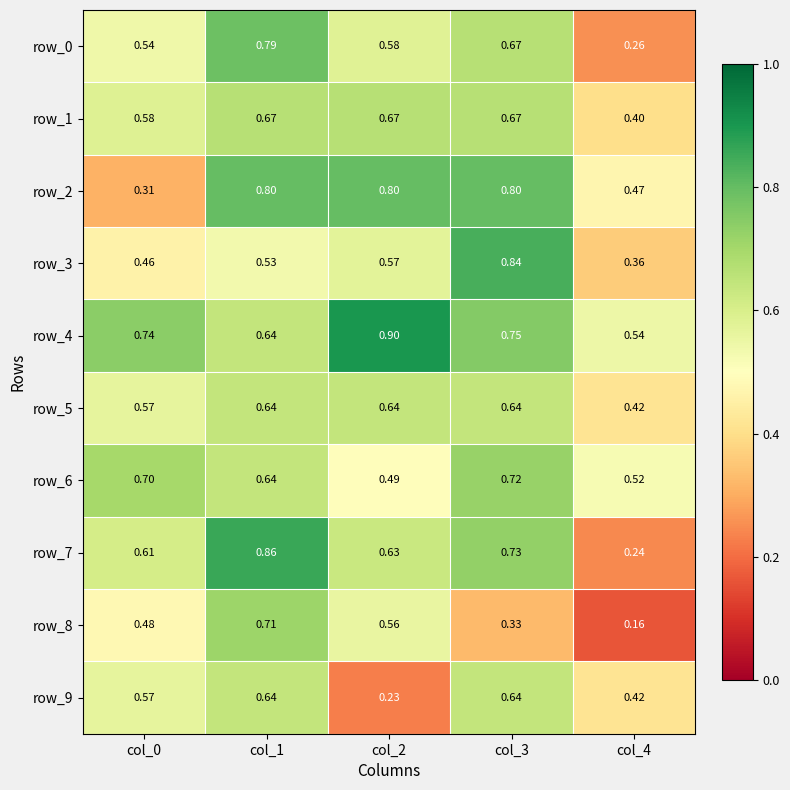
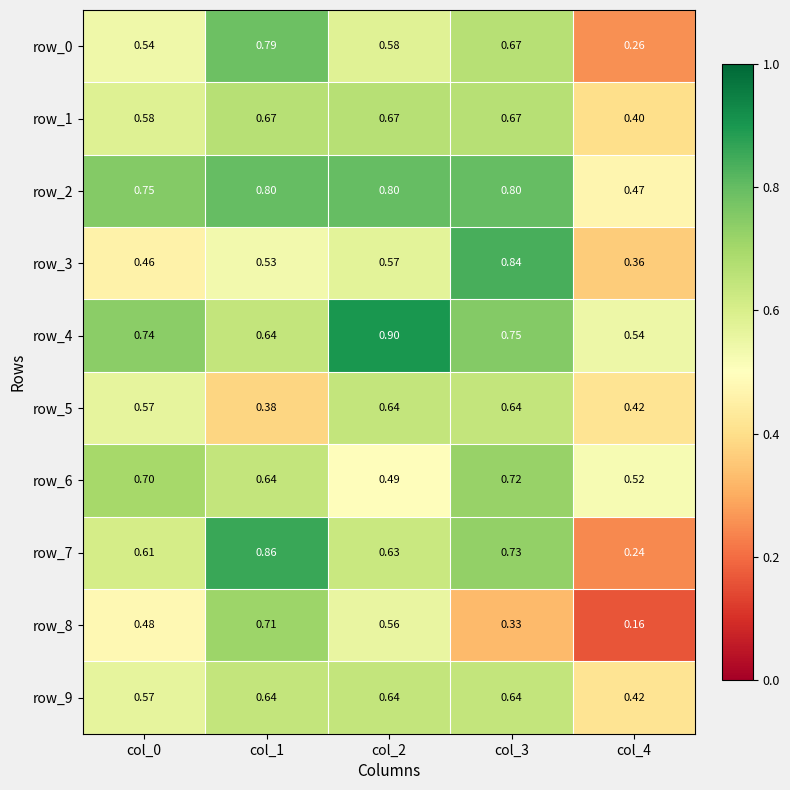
  {
    "row_0": {
      "col_0": 0.54,
      "col_1": 0.79,
      "col_2": 0.58,
      "col_3": 0.67,
      "col_4": 0.26
    },
    "row_1": {
      "col_0": 0.58,
      "col_1": 0.67,
      "col_2": 0.67,
      "col_3": 0.67,
      "col_4": 0.40
    },
    "row_2": {
-     "col_0": 0.31,
+     "col_0": 0.75,
      "col_1": 0.80,
      "col_2": 0.80,
      "col_3": 0.80,
      "col_4": 0.47
    },
    "row_3": {
      "col_0": 0.46,
      "col_1": 0.53,
      "col_2": 0.57,
      "col_3": 0.84,
      "col_4": 0.36
    },
    "row_4": {
      "col_0": 0.74,
      "col_1": 0.64,
      "col_2": 0.90,
      "col_3": 0.75,
      "col_4": 0.54
    },
    "row_5": {
      "col_0": 0.57,
-     "col_1": 0.64,
+     "col_1": 0.38,
      "col_2": 0.64,
      "col_3": 0.64,
      "col_4": 0.42
    },
    "row_6": {
      "col_0": 0.70,
      "col_1": 0.64,
      "col_2": 0.49,
      "col_3": 0.72,
      "col_4": 0.52
    },
    "row_7": {
      "col_0": 0.61,
      "col_1": 0.86,
      "col_2": 0.63,
      "col_3": 0.73,
      "col_4": 0.24
    },
    "row_8": {
      "col_0": 0.48,
      "col_1": 0.71,
      "col_2": 0.56,
      "col_3": 0.33,
      "col_4": 0.16
    },
    "row_9": {
      "col_0": 0.57,
      "col_1": 0.64,
-     "col_2": 0.23,
+     "col_2": 0.64,
      "col_3": 0.64,
      "col_4": 0.42
    }
  }
